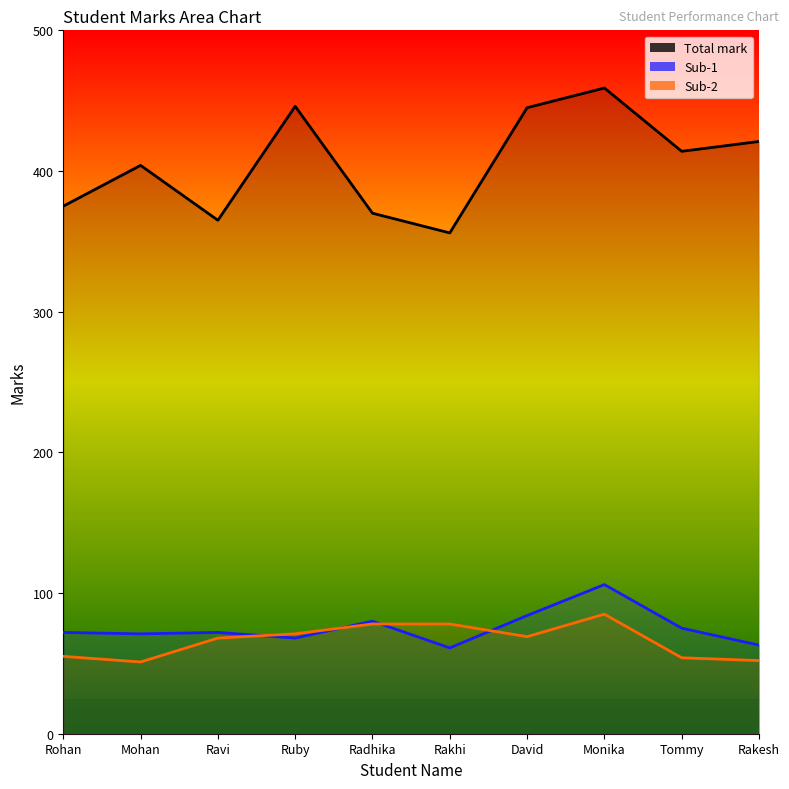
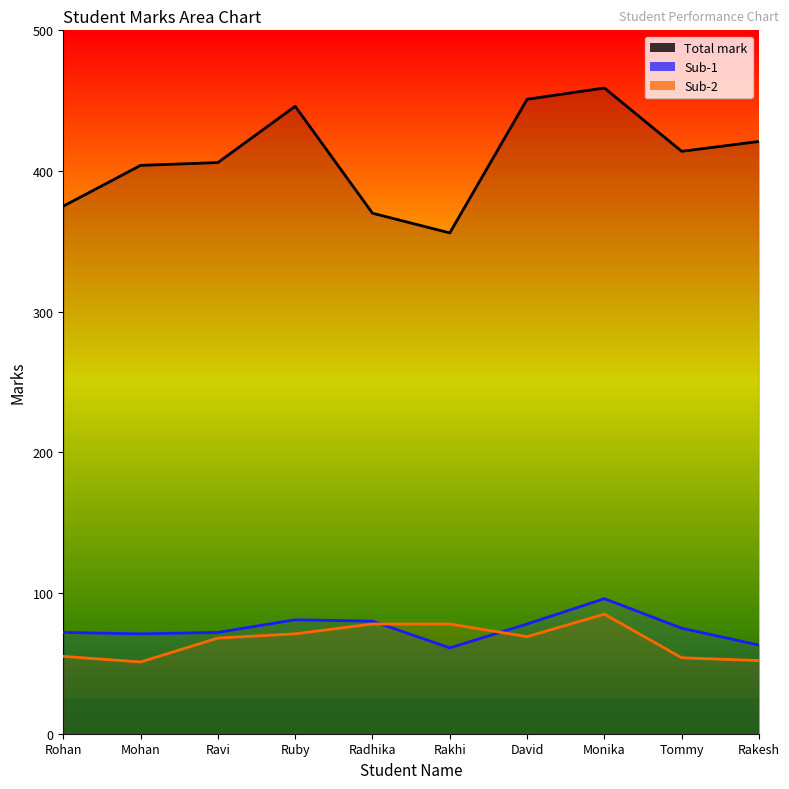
  {
    "Total mark": {
      "Rohan": 375,
      "Mohan": 404,
-     "Ravi": 365,
+     "Ravi": 406,
      "Ruby": 446,
      "Radhika": 370,
      "Rakhi": 356,
-     "David": 445,
+     "David": 451,
      "Monika": 459,
      "Tommy": 414,
      "Rakesh": 421
    },
    "Sub-1": {
      "Rohan": 72,
      "Mohan": 71,
      "Ravi": 72,
-     "Ruby": 68,
+     "Ruby": 81,
      "Radhika": 80,
      "Rakhi": 61,
-     "David": 84,
-     "Monika": 106,
+     "David": 78,
+     "Monika": 96,
      "Tommy": 75,
      "Rakesh": 63
    },
    "Sub-2": {
      "Rohan": 55,
      "Mohan": 51,
      "Ravi": 68,
      "Ruby": 71,
      "Radhika": 78,
      "Rakhi": 78,
      "David": 69,
      "Monika": 85,
      "Tommy": 54,
      "Rakesh": 52
    }
  }
